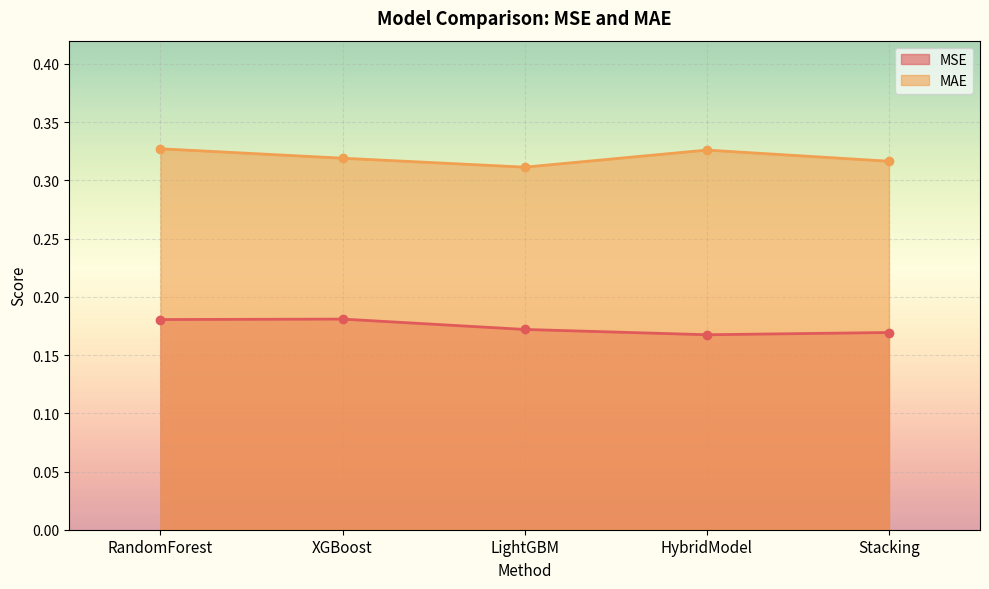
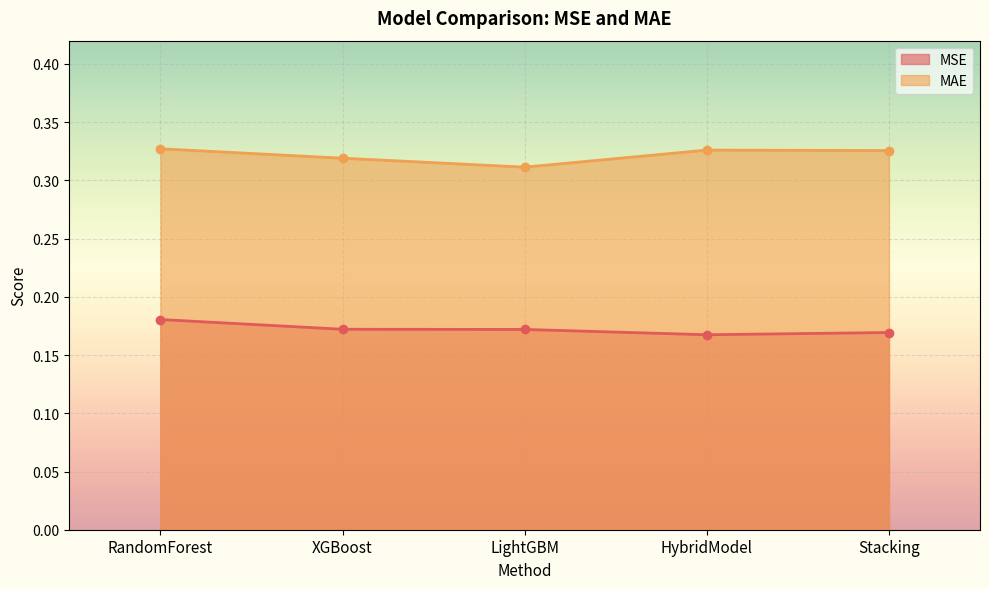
  {
    "MSE": {
      "RandomForest": 0.181,
-     "XGBoost": 0.181,
+     "XGBoost": 0.172,
      "LightGBM": 0.172,
      "HybridModel": 0.167,
      "Stacking": 0.169
    },
    "MAE": {
      "RandomForest": 0.327,
      "XGBoost": 0.319,
      "LightGBM": 0.311,
      "HybridModel": 0.326,
-     "Stacking": 0.316
+     "Stacking": 0.326
    }
  }
